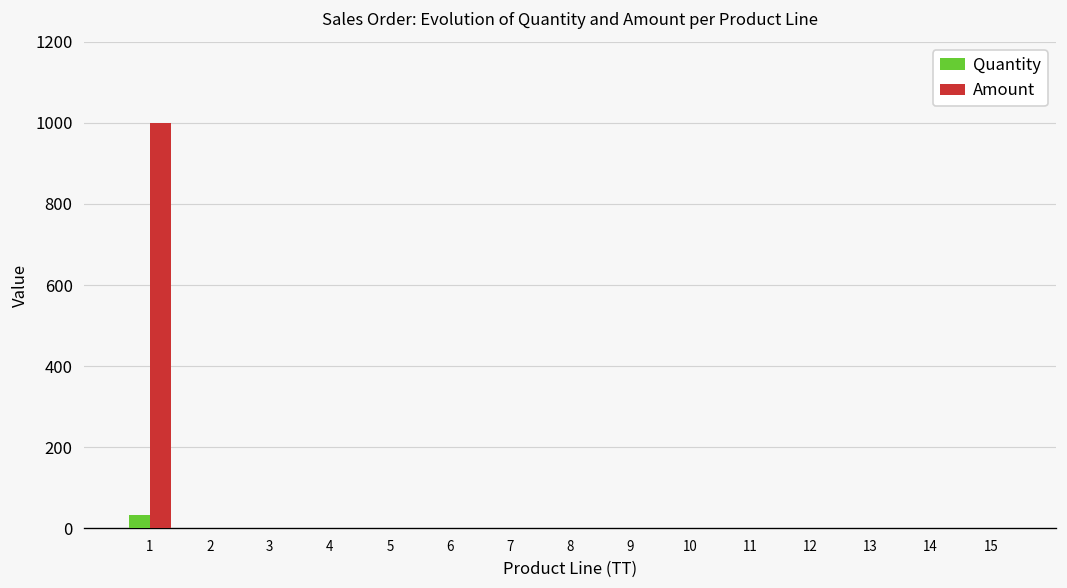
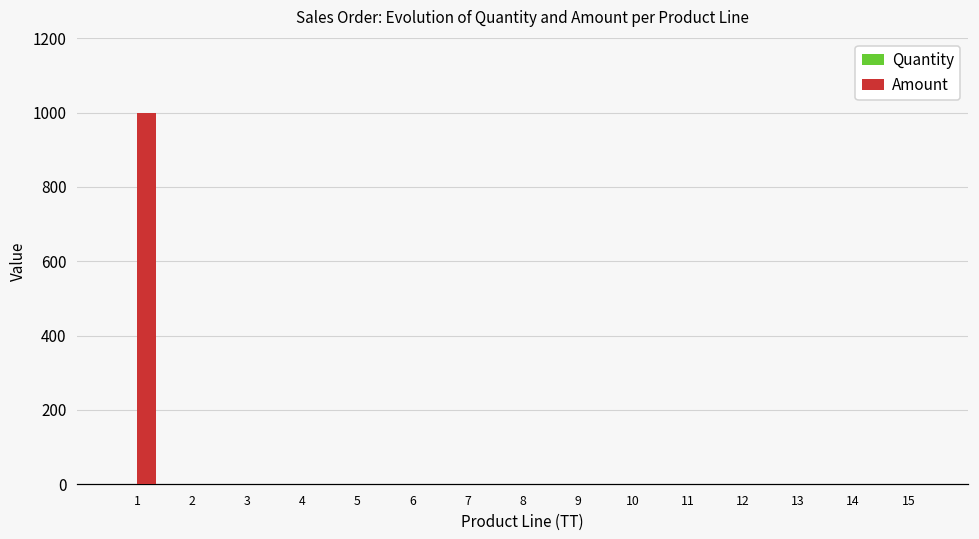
  {
    "Quantity": {
-     "1": 30,
+     "1": 0,
      "2": 0,
      "3": 0,
      "4": 0,
      "5": 0,
      "6": 0,
      "7": 0,
      "8": 0,
      "9": 0,
      "10": 0,
      "11": 0,
      "12": 0,
      "13": 0,
      "14": 0,
      "15": 0
    },
    "Amount": {
      "1": 1000,
      "2": 0,
      "3": 0,
      "4": 0,
      "5": 0,
      "6": 0,
      "7": 0,
      "8": 0,
      "9": 0,
      "10": 0,
      "11": 0,
      "12": 0,
      "13": 0,
      "14": 0,
      "15": 0
    }
  }
